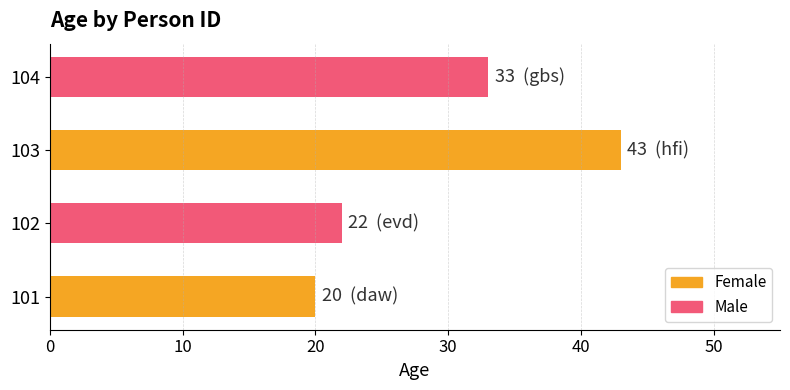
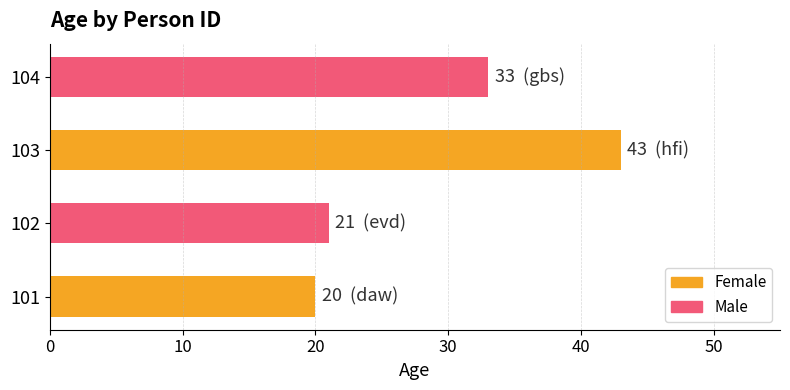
  {
    "104": 33,
    "103": 43,
-   "102": 22,
+   "102": 21,
    "101": 20
  }
